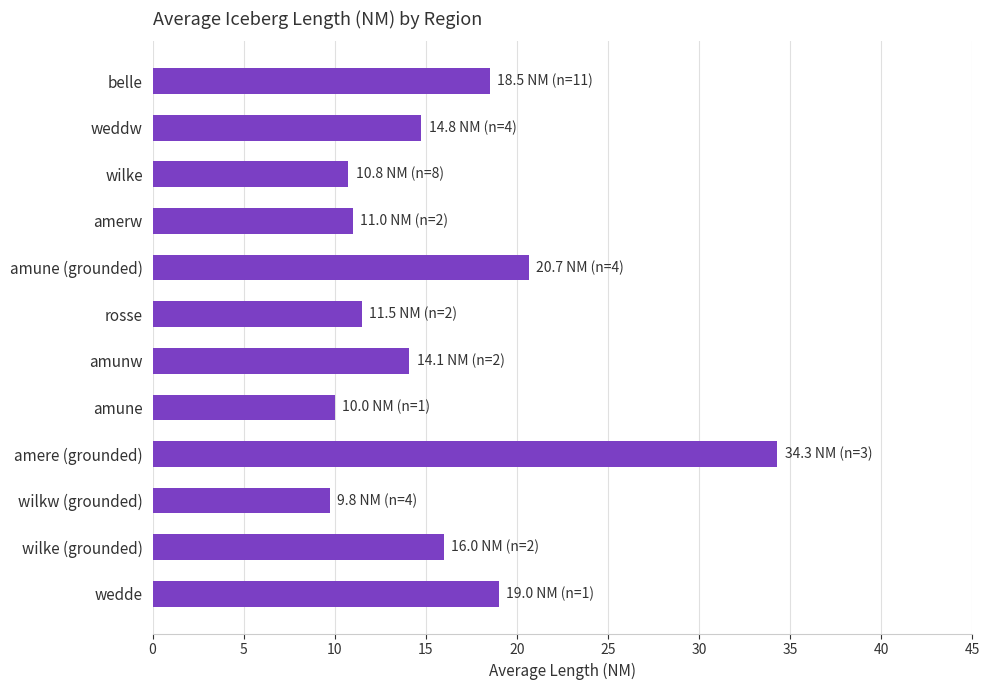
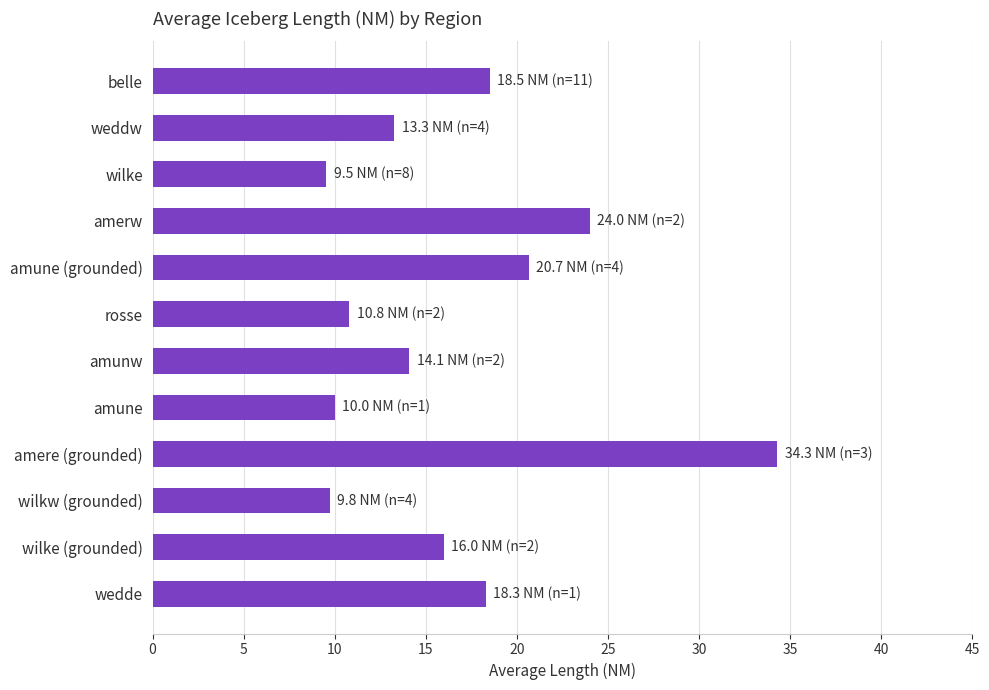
  {
    "belle": 18.5,
-   "weddw": 14.8,
-   "wilke": 10.8,
-   "amerw": 11.0,
+   "weddw": 13.3,
+   "wilke": 9.5,
+   "amerw": 24.0,
    "amune (grounded)": 20.7,
-   "rosse": 11.5,
+   "rosse": 10.8,
    "amunw": 14.1,
    "amune": 10.0,
    "amere (grounded)": 34.3,
    "wilkw (grounded)": 9.8,
    "wilke (grounded)": 16.0,
-   "wedde": 19.0
+   "wedde": 18.3
  }
